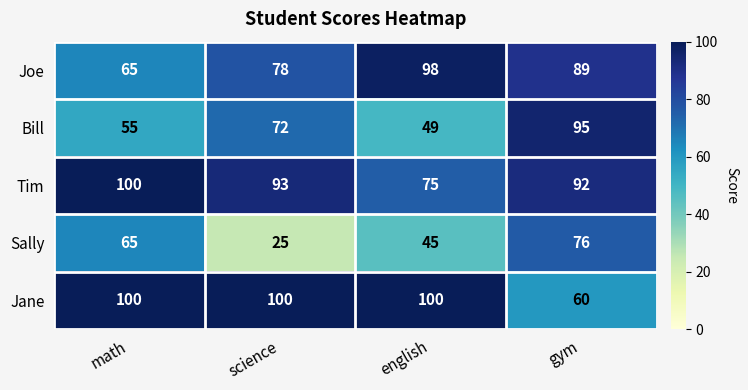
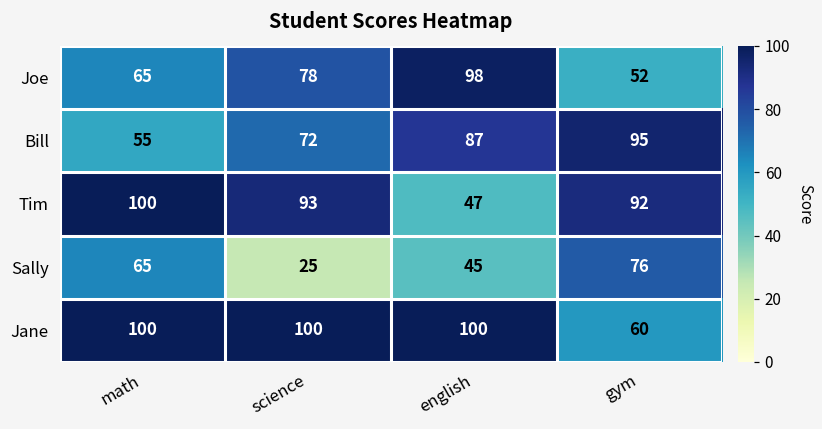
  {
    "Joe": {
      "math": 65,
      "science": 78,
      "english": 98,
-     "gym": 89
+     "gym": 52
    },
    "Bill": {
      "math": 55,
      "science": 72,
-     "english": 49,
+     "english": 87,
      "gym": 95
    },
    "Tim": {
      "math": 100,
      "science": 93,
-     "english": 75,
+     "english": 47,
      "gym": 92
    },
    "Sally": {
      "math": 65,
      "science": 25,
      "english": 45,
      "gym": 76
    },
    "Jane": {
      "math": 100,
      "science": 100,
      "english": 100,
      "gym": 60
    }
  }
